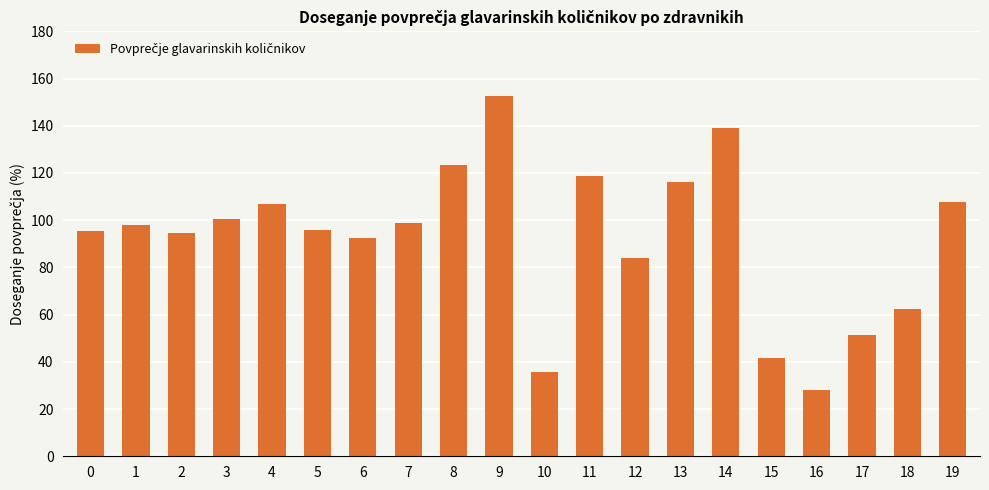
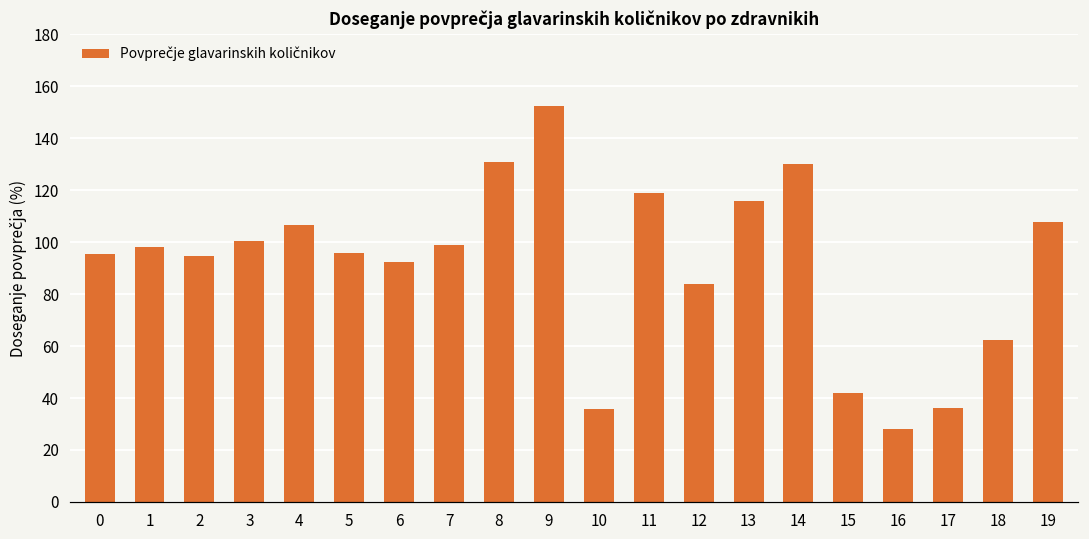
  {
    "0": 95,
    "1": 98,
    "2": 95,
    "3": 100,
    "4": 107,
    "5": 96,
    "6": 92,
    "7": 99,
-   "8": 124,
+   "8": 131,
    "9": 152,
    "10": 36,
    "11": 119,
    "12": 84,
    "13": 116,
-   "14": 139,
+   "14": 130,
    "15": 42,
    "16": 28,
-   "17": 51,
+   "17": 36,
    "18": 62,
    "19": 108
  }
